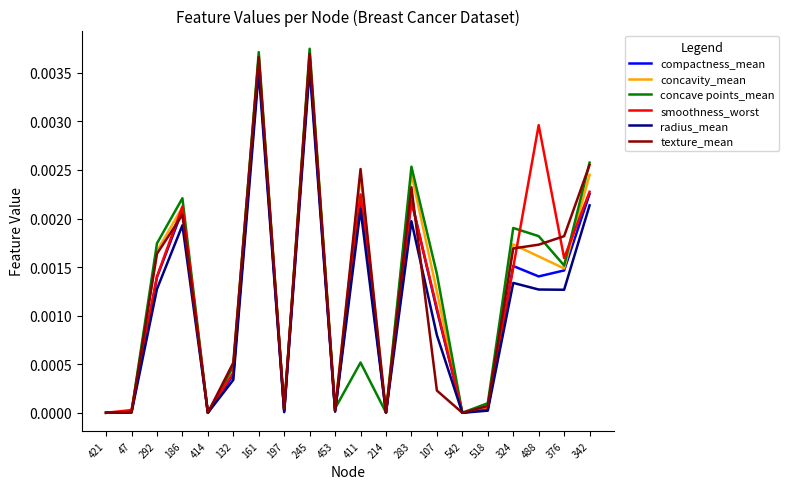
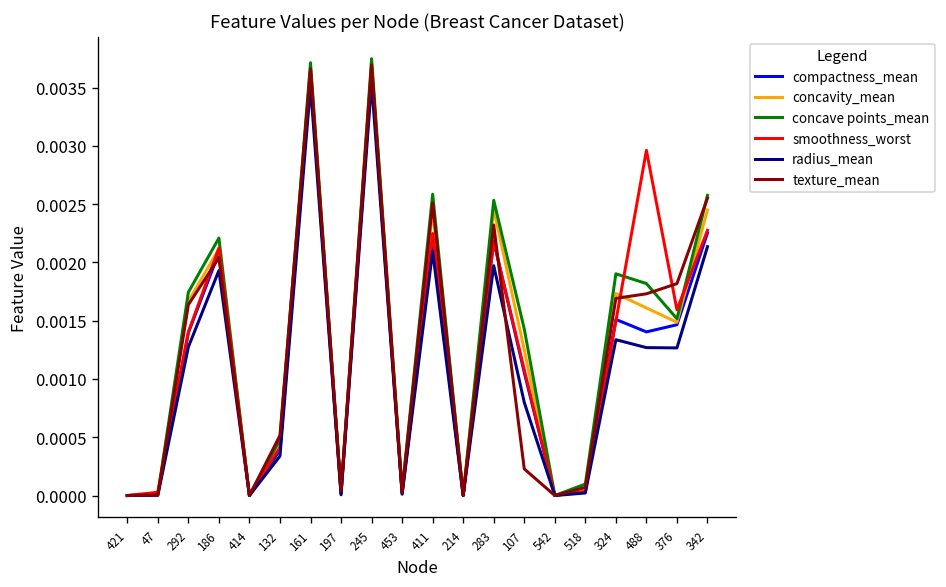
  {
    "compactness_mean": {
      "186": 0.0021,
      "411": 0.0022,
      "488": 0.0014
    },
    "concavity_mean": {
      "292": 0.0017,
      "411": 0.0024,
      "283": 0.0025,
      "107": 0.0013,
      "324": 0.0017,
      "488": 0.0016,
      "342": 0.0025
    },
    "concave points_mean": {
      "292": 0.0017,
      "186": 0.0022,
      "161": 0.0037,
      "245": 0.0037,
-     "411": 0.0005,
+     "411": 0.0026,
      "283": 0.0025,
      "107": 0.0014,
      "518": 0.0001,
      "324": 0.0019,
      "488": 0.0018,
      "376": 0.0015
    },
    "smoothness_worst": {
      "411": 0.0022,
      "488": 0.0030,
      "376": 0.0016
    },
    "radius_mean": {
      "292": 0.0013,
      "186": 0.0019,
      "132": 0.0003,
      "161": 0.0035,
      "245": 0.0035,
      "411": 0.0021,
      "283": 0.0020,
      "107": 0.0008,
      "324": 0.0013,
      "488": 0.0013,
      "376": 0.0013,
      "342": 0.0021
    },
    "texture_mean": {
      "292": 0.0016,
      "186": 0.0020,
      "132": 0.0005,
      "411": 0.0025,
      "283": 0.0023,
      "107": 0.0002,
      "324": 0.0017,
      "488": 0.0017,
      "376": 0.0018
    }
  }
